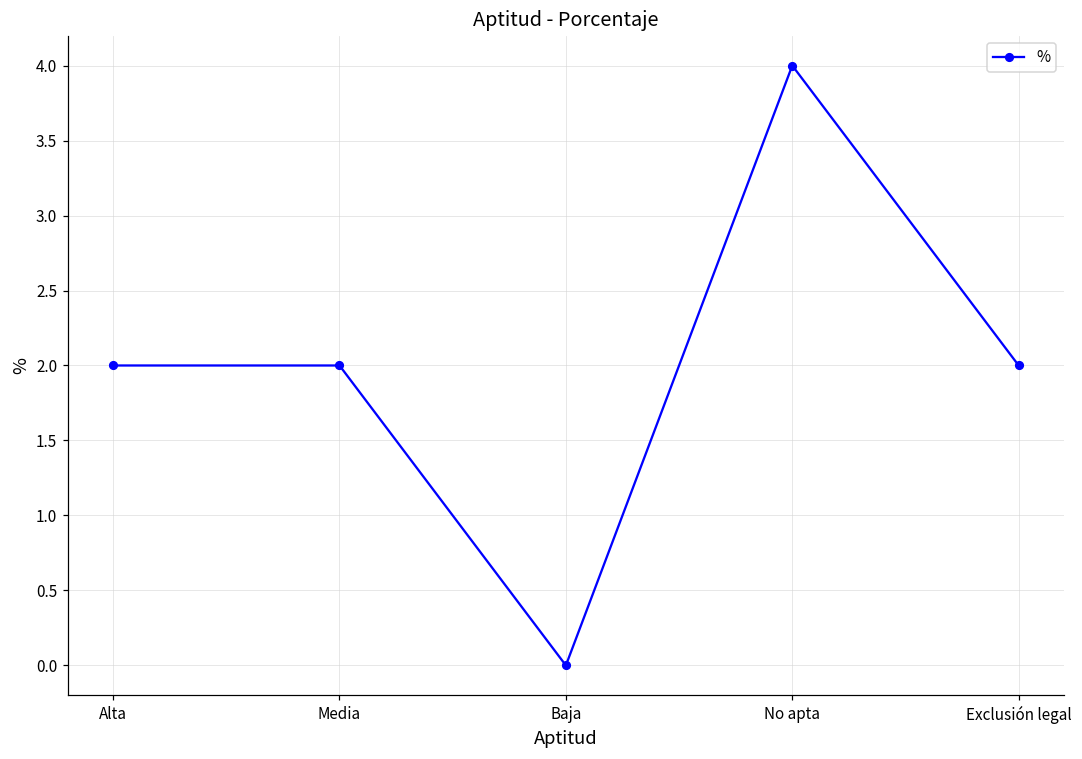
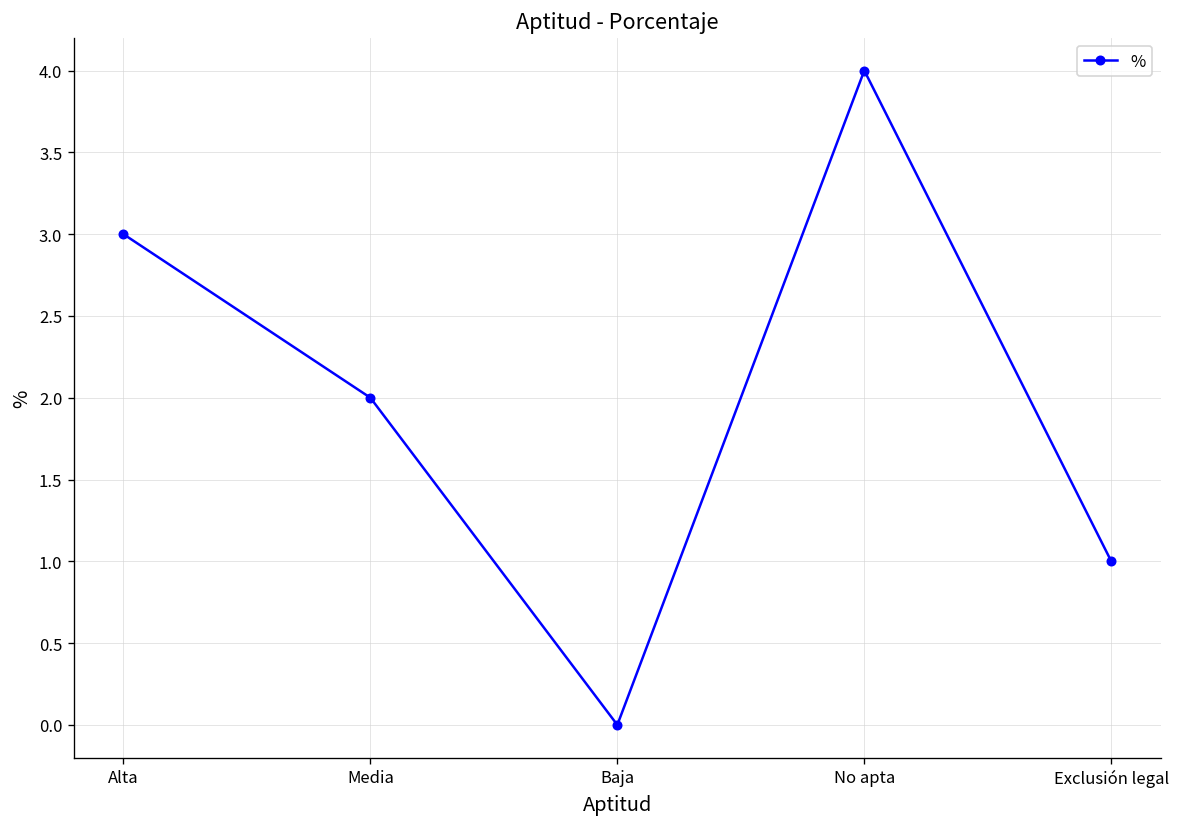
  {
-   "Alta": 2,
+   "Alta": 3,
    "Media": 2,
    "Baja": 0,
    "No apta": 4,
-   "Exclusión legal": 2
+   "Exclusión legal": 1
  }
